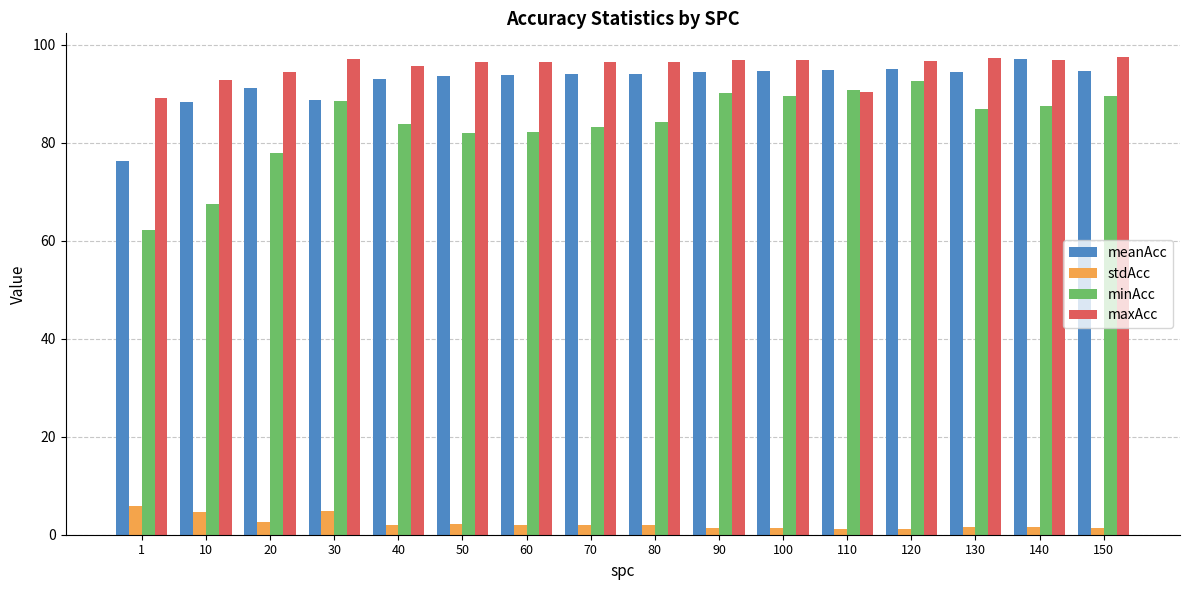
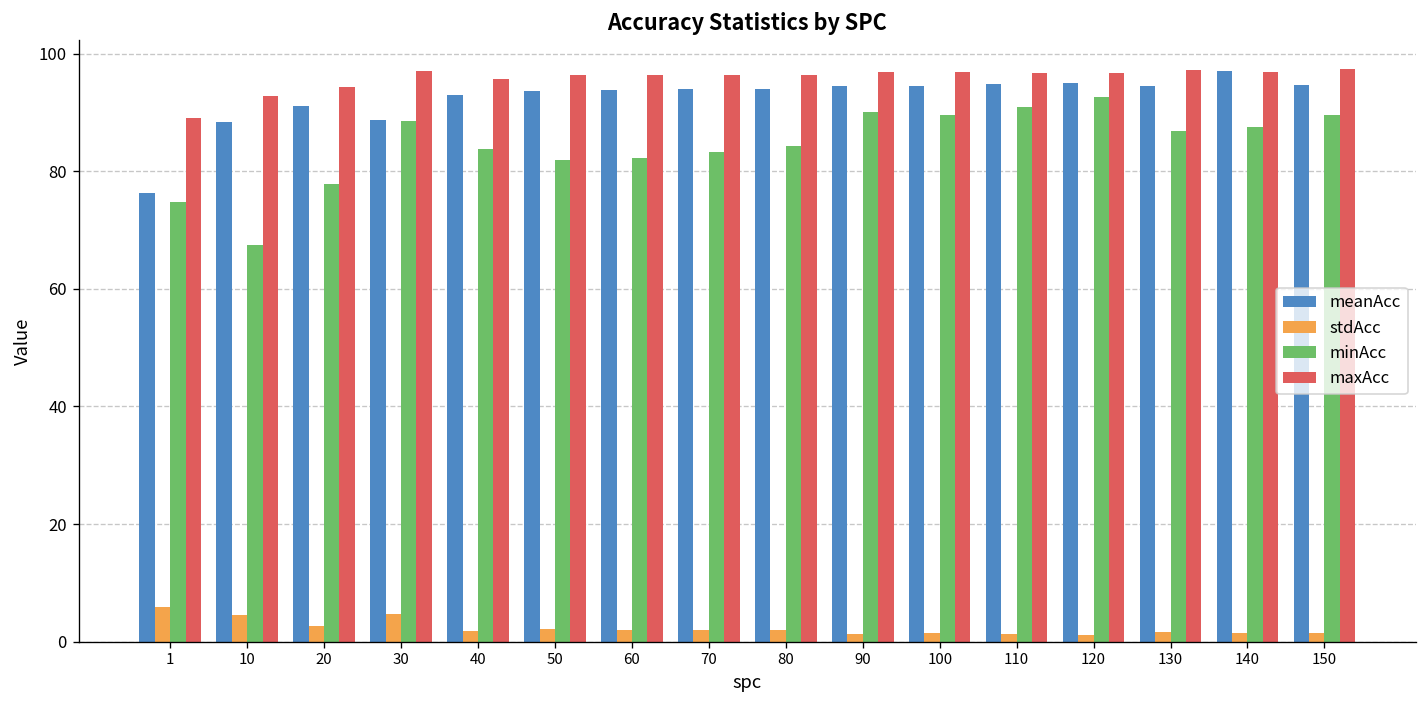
  {
    "meanAcc": {
      "1": 76,
      "10": 88,
      "20": 91,
      "30": 89,
      "40": 93,
      "50": 94,
      "60": 94,
      "70": 94,
      "80": 94,
      "90": 95,
      "100": 95,
      "110": 95,
      "120": 95,
      "130": 94,
      "140": 97,
      "150": 95
    },
    "stdAcc": {
      "1": 6,
      "10": 5,
      "20": 3,
      "30": 5,
      "40": 2,
      "50": 2,
      "60": 2,
      "70": 2,
      "80": 2,
      "90": 1,
      "100": 1,
      "110": 1,
      "120": 1,
      "130": 2,
      "140": 2,
      "150": 1
    },
    "minAcc": {
-     "1": 62,
+     "1": 75,
      "10": 68,
      "20": 78,
      "30": 89,
      "40": 84,
      "50": 82,
      "60": 82,
      "70": 83,
      "80": 84,
      "90": 90,
      "100": 90,
      "110": 91,
      "120": 93,
      "130": 87,
      "140": 88,
      "150": 90
    },
    "maxAcc": {
      "1": 89,
      "10": 93,
      "20": 94,
      "30": 97,
      "40": 96,
      "50": 96,
      "60": 96,
      "70": 96,
      "80": 96,
      "90": 97,
      "100": 97,
-     "110": 90,
+     "110": 97,
      "120": 97,
      "130": 97,
      "140": 97,
      "150": 97
    }
  }
